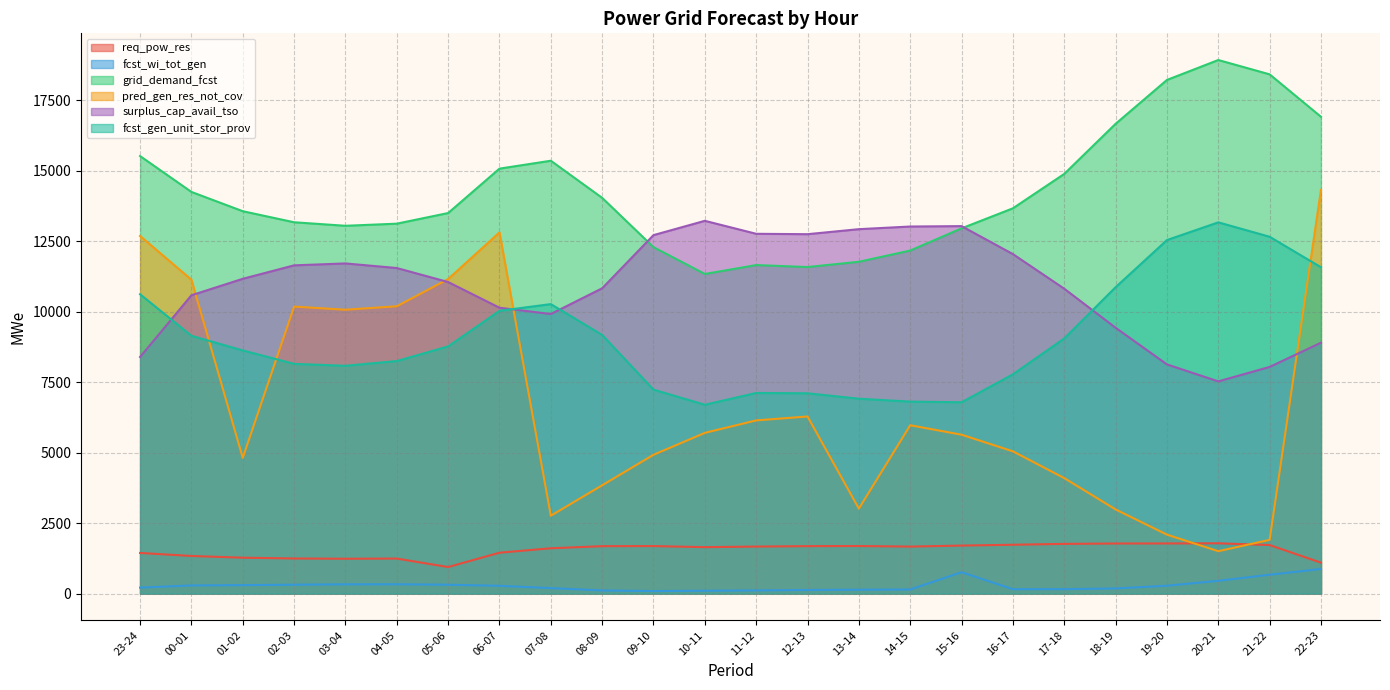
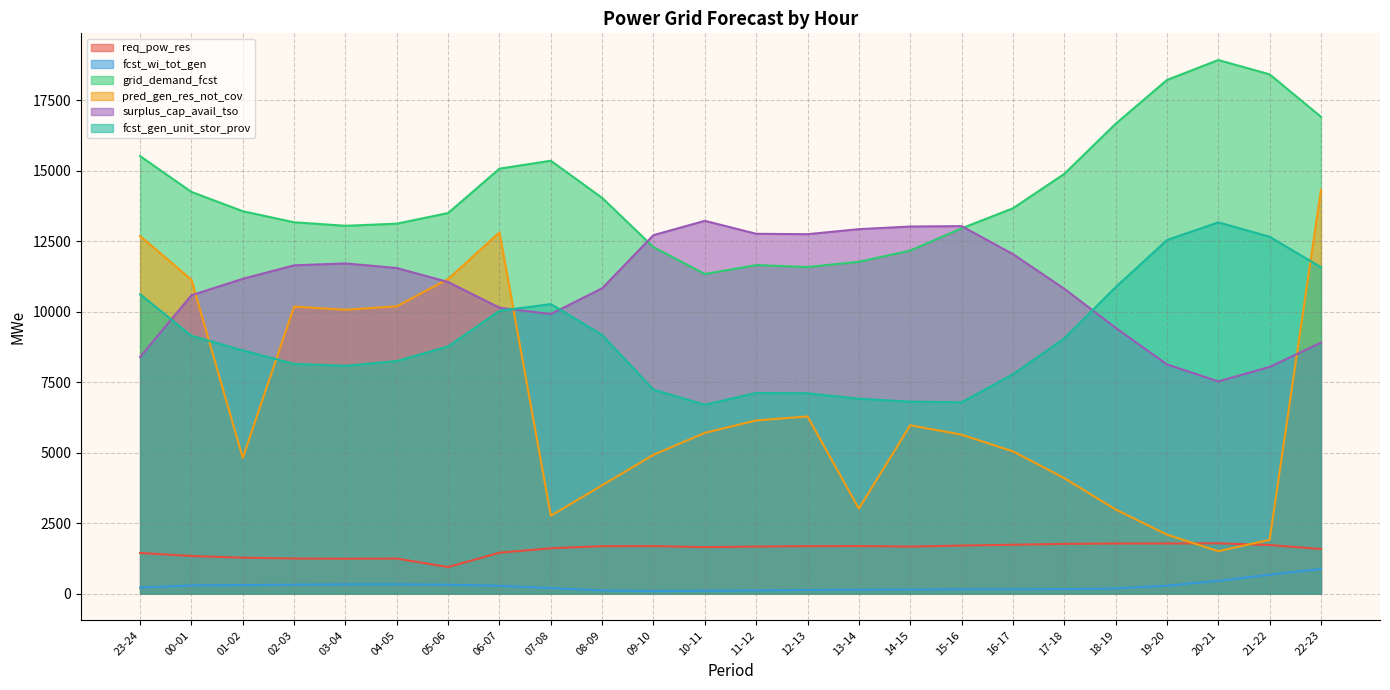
  {
    "req_pow_res": {
      "23-24": 1400,
      "00-01": 1300,
      "01-02": 1300,
      "02-03": 1200,
      "03-04": 1200,
      "04-05": 1200,
      "05-06": 900,
      "06-07": 1500,
      "07-08": 1600,
      "08-09": 1700,
      "09-10": 1700,
      "10-11": 1600,
      "11-12": 1700,
      "12-13": 1700,
      "13-14": 1700,
      "14-15": 1700,
      "15-16": 1700,
      "16-17": 1700,
      "17-18": 1800,
      "18-19": 1800,
      "19-20": 1800,
      "20-21": 1800,
      "21-22": 1700,
-     "22-23": 1100
+     "22-23": 1600
    },
    "fcst_wi_tot_gen": {
      "23-24": 200,
      "00-01": 300,
      "01-02": 300,
      "02-03": 300,
      "03-04": 300,
      "04-05": 300,
      "05-06": 300,
      "06-07": 300,
      "07-08": 200,
      "08-09": 100,
      "09-10": 100,
      "10-11": 100,
      "11-12": 100,
      "12-13": 100,
      "13-14": 100,
      "14-15": 100,
-     "15-16": 800,
+     "15-16": 200,
      "16-17": 200,
      "17-18": 200,
      "18-19": 200,
      "19-20": 300,
      "20-21": 500,
      "21-22": 700,
      "22-23": 900
    },
    "pred_gen_res_not_cov": {
      "23-24": 12700,
      "00-01": 11100,
      "01-02": 4800,
      "02-03": 10200,
      "03-04": 10100,
      "04-05": 10200,
      "05-06": 11200,
      "06-07": 12800,
      "07-08": 2800,
      "08-09": 3800,
      "09-10": 4900,
      "10-11": 5700,
      "11-12": 6100,
      "12-13": 6300,
      "13-14": 3000,
      "14-15": 6000,
      "15-16": 5600,
      "16-17": 5000,
      "17-18": 4100,
      "18-19": 3000,
      "19-20": 2100,
      "20-21": 1500,
      "21-22": 1900,
      "22-23": 14300
    },
    "surplus_cap_avail_tso": {
      "23-24": 8400,
      "00-01": 10600,
      "01-02": 11200,
      "02-03": 11600,
      "03-04": 11700,
      "04-05": 11500,
      "05-06": 11100,
      "06-07": 10100,
      "07-08": 9900,
      "08-09": 10800,
      "09-10": 12700,
      "10-11": 13200,
      "11-12": 12800,
      "12-13": 12700,
      "13-14": 12900,
      "14-15": 13000,
      "16-17": 12000,
      "17-18": 10800,
      "18-19": 9400,
      "19-20": 8100,
      "20-21": 7500,
      "21-22": 8000,
      "22-23": 8900
    }
  }
